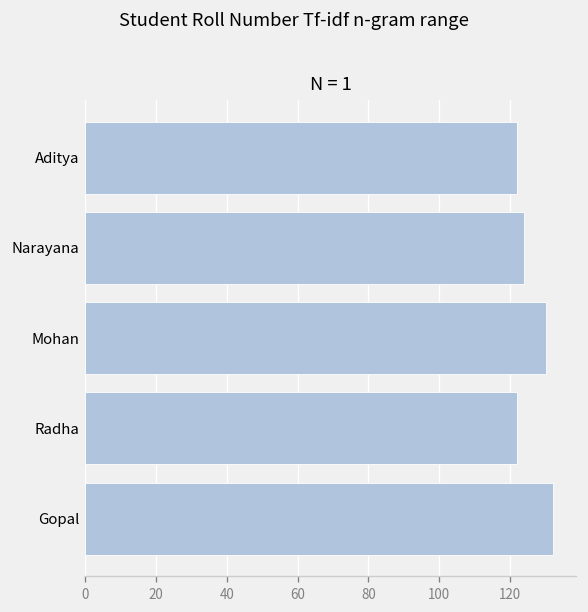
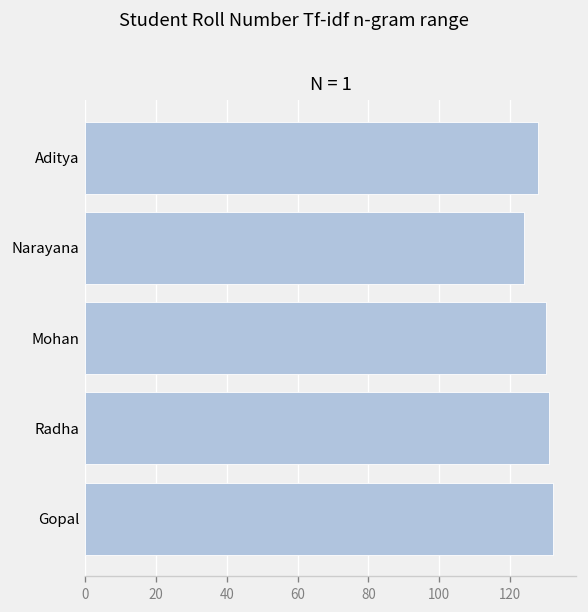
  {
-   "Aditya": 122,
+   "Aditya": 128,
    "Narayana": 124,
    "Mohan": 130,
-   "Radha": 122,
+   "Radha": 131,
    "Gopal": 132
  }
